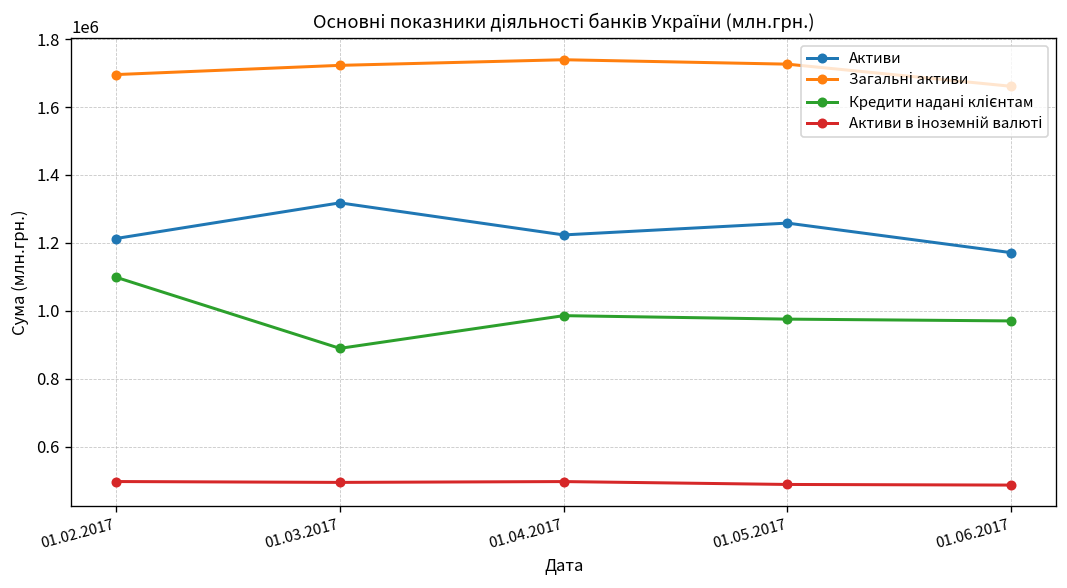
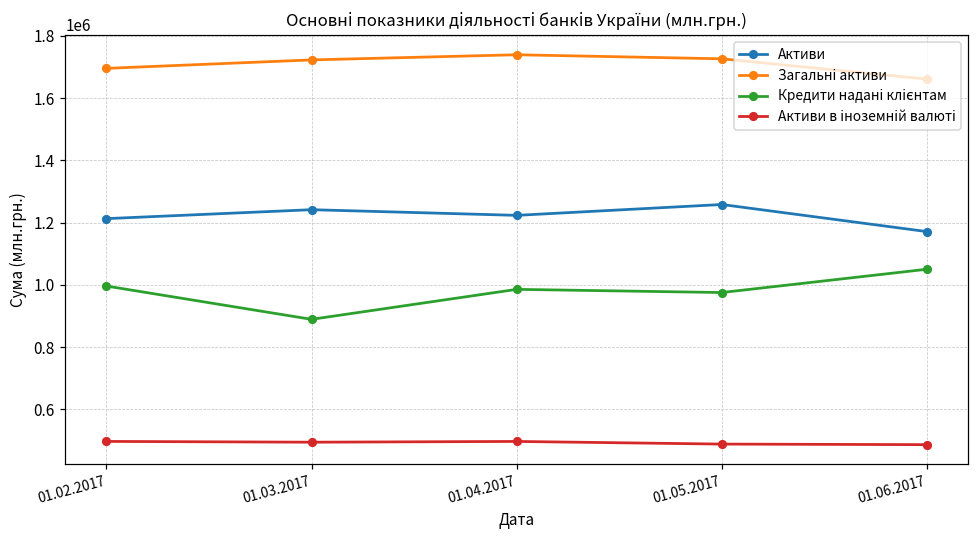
  {
    "Активи": {
      "01.02.2017": 1210000,
-     "01.03.2017": 1320000,
+     "01.03.2017": 1240000,
      "01.04.2017": 1220000,
      "01.05.2017": 1260000,
      "01.06.2017": 1170000
    },
    "Загальні активи": {
      "01.02.2017": 1700000,
      "01.03.2017": 1720000,
      "01.04.2017": 1740000,
      "01.05.2017": 1730000
    },
    "Кредити надані клієнтам": {
-     "01.02.2017": 1100000,
+     "01.02.2017": 1000000,
      "01.03.2017": 890000,
      "01.04.2017": 990000,
      "01.05.2017": 980000,
-     "01.06.2017": 970000
+     "01.06.2017": 1050000
    },
    "Активи в іноземній валюті": {
      "01.02.2017": 500000,
      "01.03.2017": 490000,
      "01.04.2017": 500000,
      "01.05.2017": 490000,
      "01.06.2017": 490000
    }
  }
